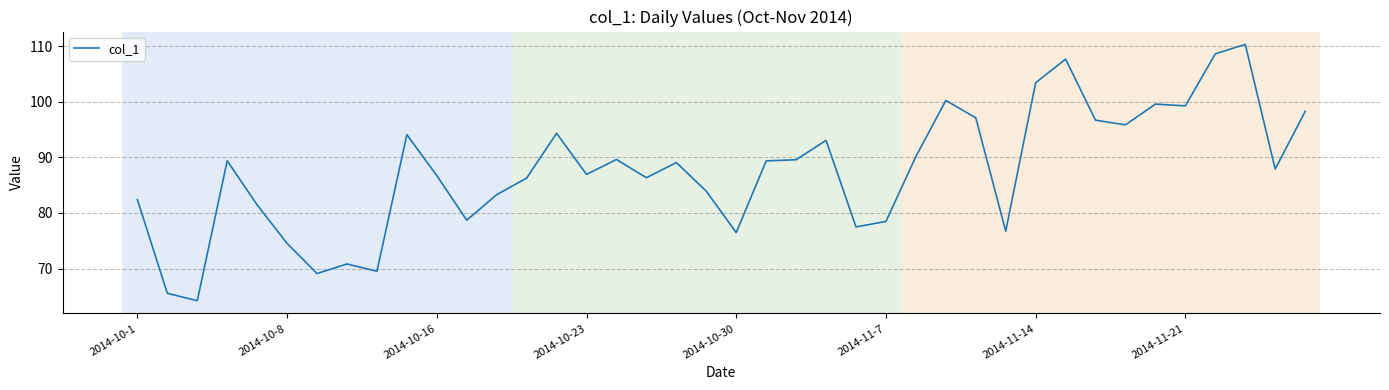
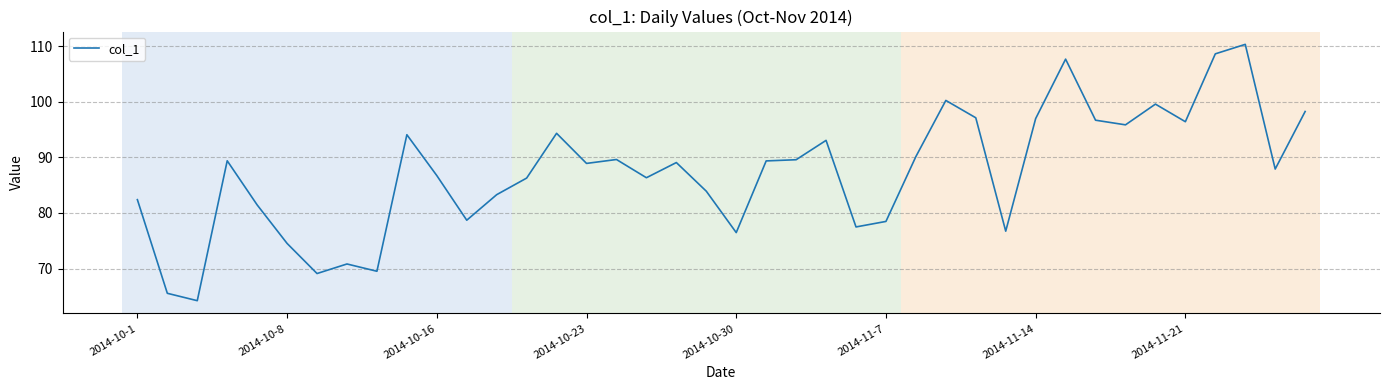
  {
    "2014-10-1": 82,
    "2014-10-8": 75,
    "2014-10-16": 87,
-   "2014-10-23": 87,
+   "2014-10-23": 89,
    "2014-10-30": 76,
    "2014-11-7": 78,
-   "2014-11-14": 103,
-   "2014-11-21": 99
+   "2014-11-14": 97,
+   "2014-11-21": 96
  }
